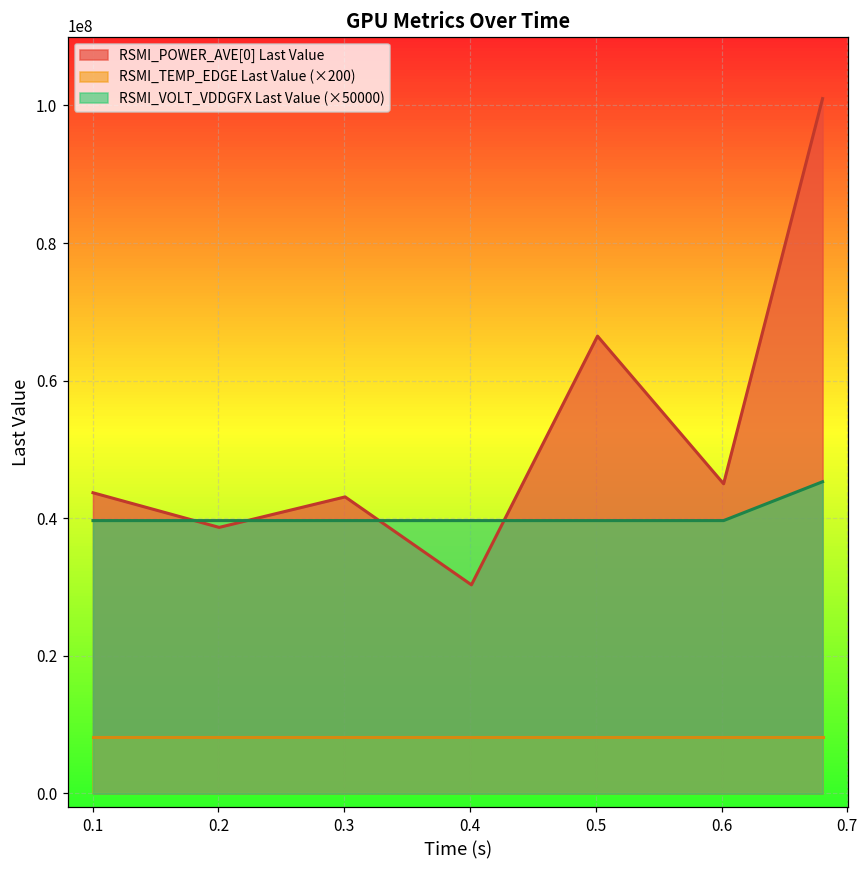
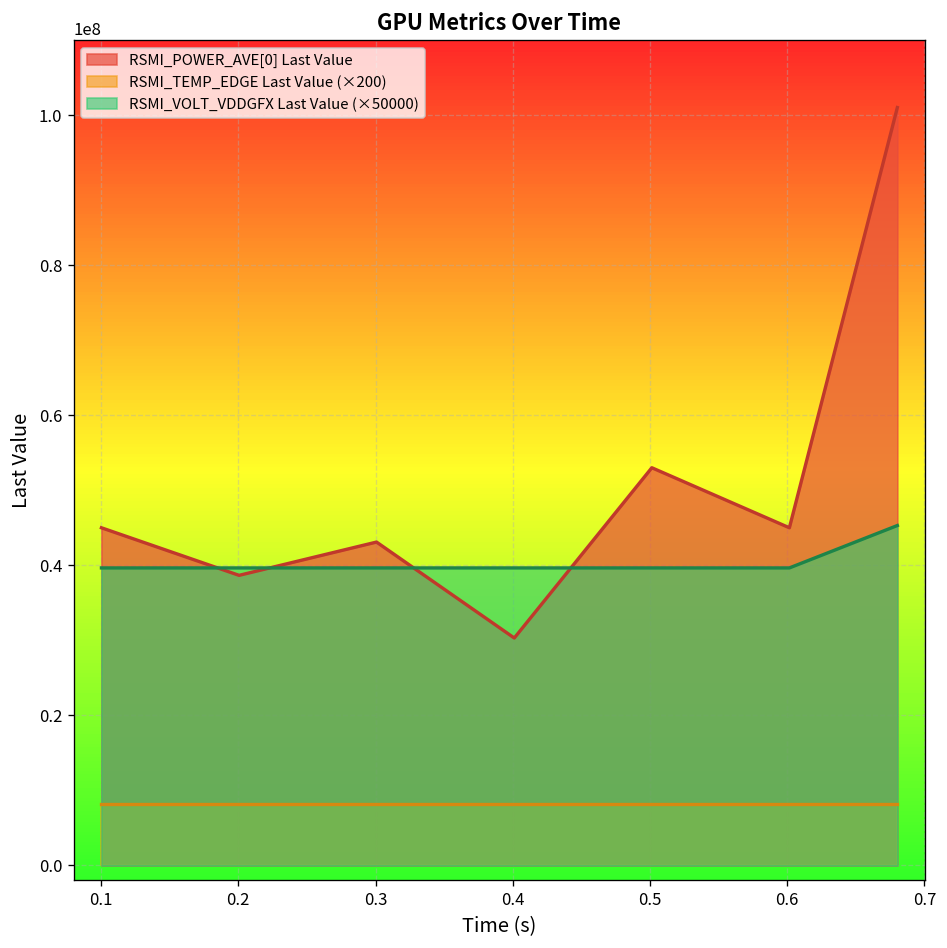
  {
    "RSMI_POWER_AVE[0] Last Value": {
-     "0.1": 44000000,
+     "0.1": 45000000,
      "0.2": 39000000,
      "0.3": 43000000,
      "0.4": 30000000,
-     "0.5": 66000000
+     "0.5": 53000000
    },
    "RSMI_TEMP_EDGE Last Value (×200)": {
      "0.1": 8000000,
      "0.2": 8000000,
      "0.3": 8000000,
      "0.4": 8000000,
      "0.5": 8000000
    },
    "RSMI_VOLT_VDDGFX Last Value (×50000)": {
      "0.1": 40000000,
      "0.2": 40000000,
      "0.3": 40000000,
      "0.4": 40000000,
      "0.5": 40000000
    }
  }
